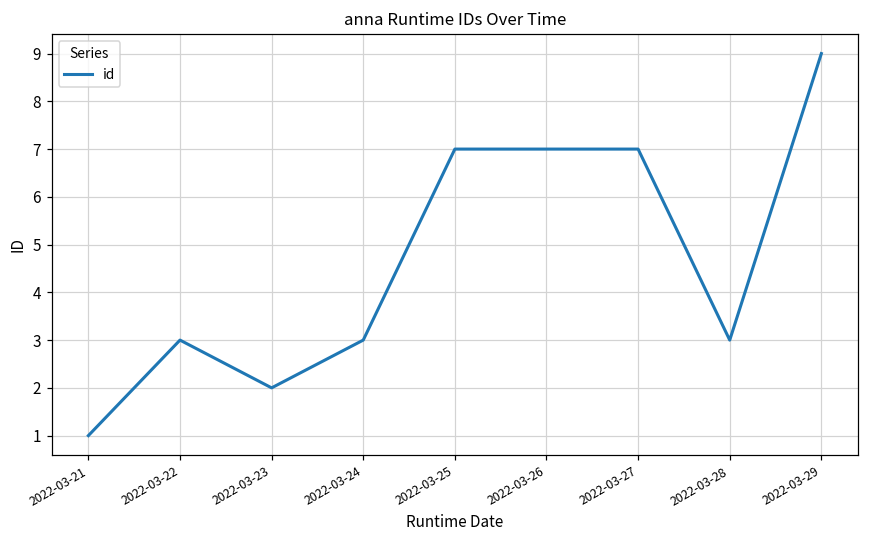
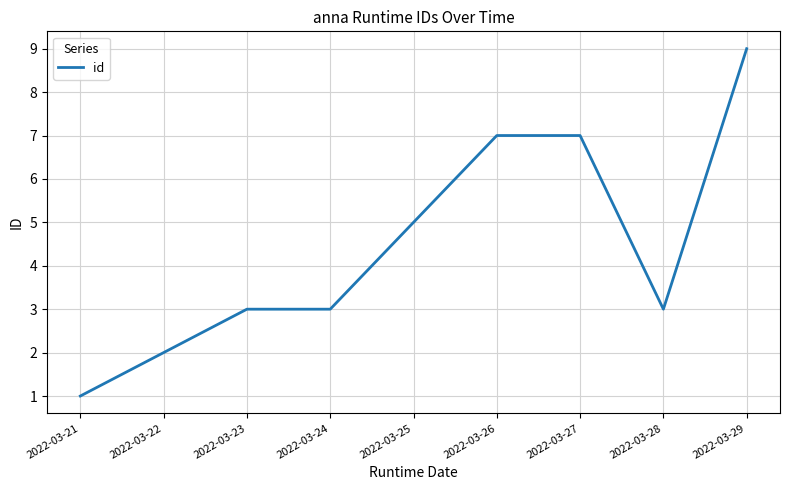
  {
    "2022-03-21": 1,
-   "2022-03-22": 3,
-   "2022-03-23": 2,
+   "2022-03-22": 2,
+   "2022-03-23": 3,
    "2022-03-24": 3,
-   "2022-03-25": 7,
+   "2022-03-25": 5,
    "2022-03-26": 7,
    "2022-03-27": 7,
    "2022-03-28": 3,
    "2022-03-29": 9
  }
